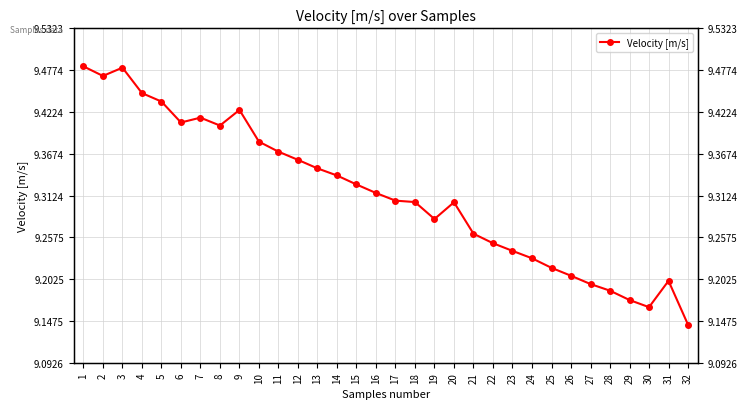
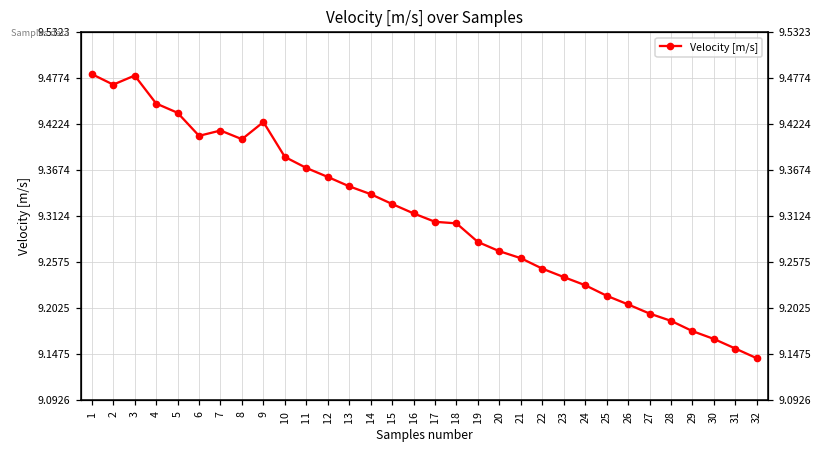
  {
    "1": 9.48,
    "2": 9.47,
    "3": 9.48,
    "4": 9.45,
    "5": 9.44,
    "6": 9.41,
    "7": 9.41,
    "8": 9.40,
    "9": 9.43,
    "10": 9.38,
    "11": 9.37,
    "12": 9.36,
    "13": 9.35,
    "14": 9.34,
    "15": 9.33,
    "16": 9.32,
    "17": 9.31,
    "18": 9.30,
    "19": 9.28,
-   "20": 9.30,
+   "20": 9.27,
    "21": 9.26,
    "22": 9.25,
    "23": 9.24,
    "24": 9.23,
    "25": 9.22,
    "26": 9.21,
    "27": 9.20,
    "28": 9.19,
    "29": 9.18,
    "30": 9.17,
-   "31": 9.20,
+   "31": 9.15,
    "32": 9.14
  }
